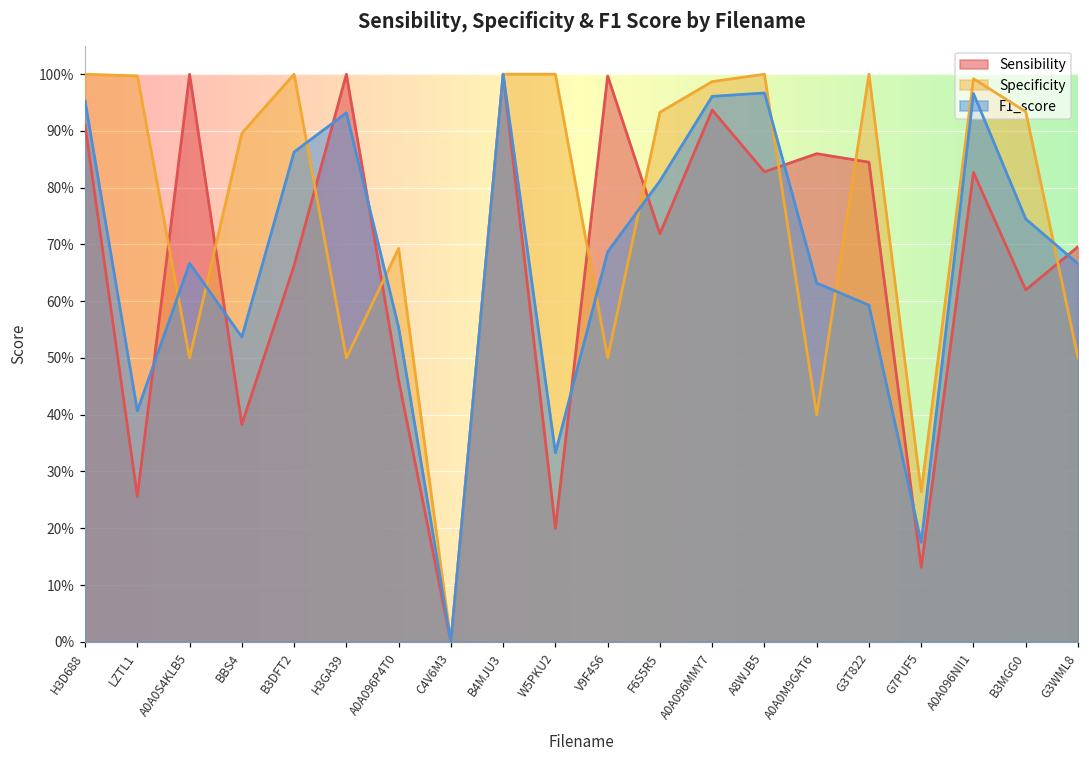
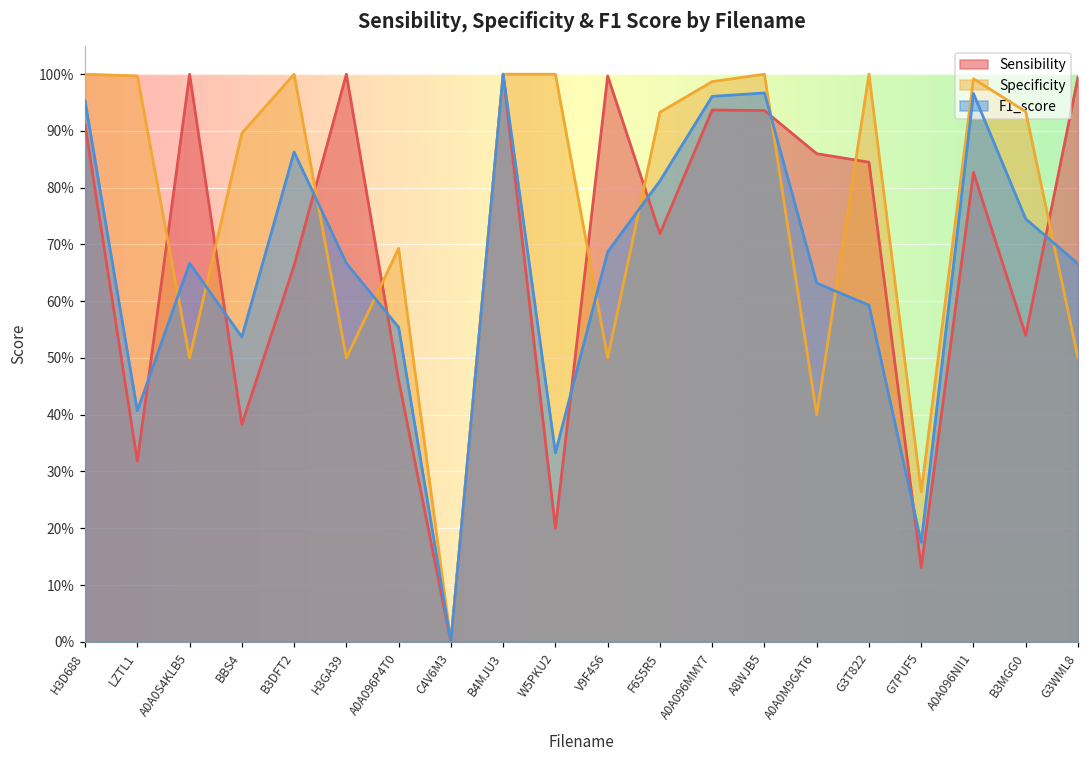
  {
    "Sensibility": {
      "H3D688": "91%",
-     "LZTL1": "26%",
+     "LZTL1": "32%",
      "A0A0S4KLB5": "100%",
      "BBS4": "38%",
      "B3DFT2": "66%",
      "H3GA39": "100%",
      "A0A096P4T0": "46%",
      "W5PKU2": "20%",
      "V9F4S6": "100%",
      "F6S5R5": "72%",
      "A0A096MMY7": "94%",
-     "A8WJB5": "83%",
+     "A8WJB5": "94%",
      "A0A0M9GAT6": "86%",
      "G3T822": "85%",
      "G7PUF5": "13%",
      "A0A096NII1": "83%",
-     "B3MGG0": "62%",
-     "G3WML8": "70%"
+     "B3MGG0": "54%",
+     "G3WML8": "100%"
    },
    "Specificity": {
      "H3D688": "100%",
      "LZTL1": "100%",
      "A0A0S4KLB5": "50%",
      "BBS4": "90%",
      "B3DFT2": "100%",
      "H3GA39": "50%",
      "A0A096P4T0": "69%",
      "W5PKU2": "100%",
      "V9F4S6": "50%",
      "F6S5R5": "93%",
      "A0A096MMY7": "99%",
      "A8WJB5": "100%",
      "A0A0M9GAT6": "40%",
      "G3T822": "100%",
      "G7PUF5": "26%",
      "G3WML8": "50%"
    },
    "F1_score": {
      "H3D688": "95%",
      "LZTL1": "41%",
      "A0A0S4KLB5": "67%",
      "BBS4": "54%",
      "B3DFT2": "86%",
-     "H3GA39": "93%",
+     "H3GA39": "67%",
      "A0A096P4T0": "55%",
      "W5PKU2": "33%",
      "V9F4S6": "69%",
      "F6S5R5": "81%",
      "A0A096MMY7": "96%",
      "A8WJB5": "97%",
      "A0A0M9GAT6": "63%",
      "G3T822": "59%",
      "G7PUF5": "18%",
      "B3MGG0": "75%",
      "G3WML8": "67%"
    }
  }
